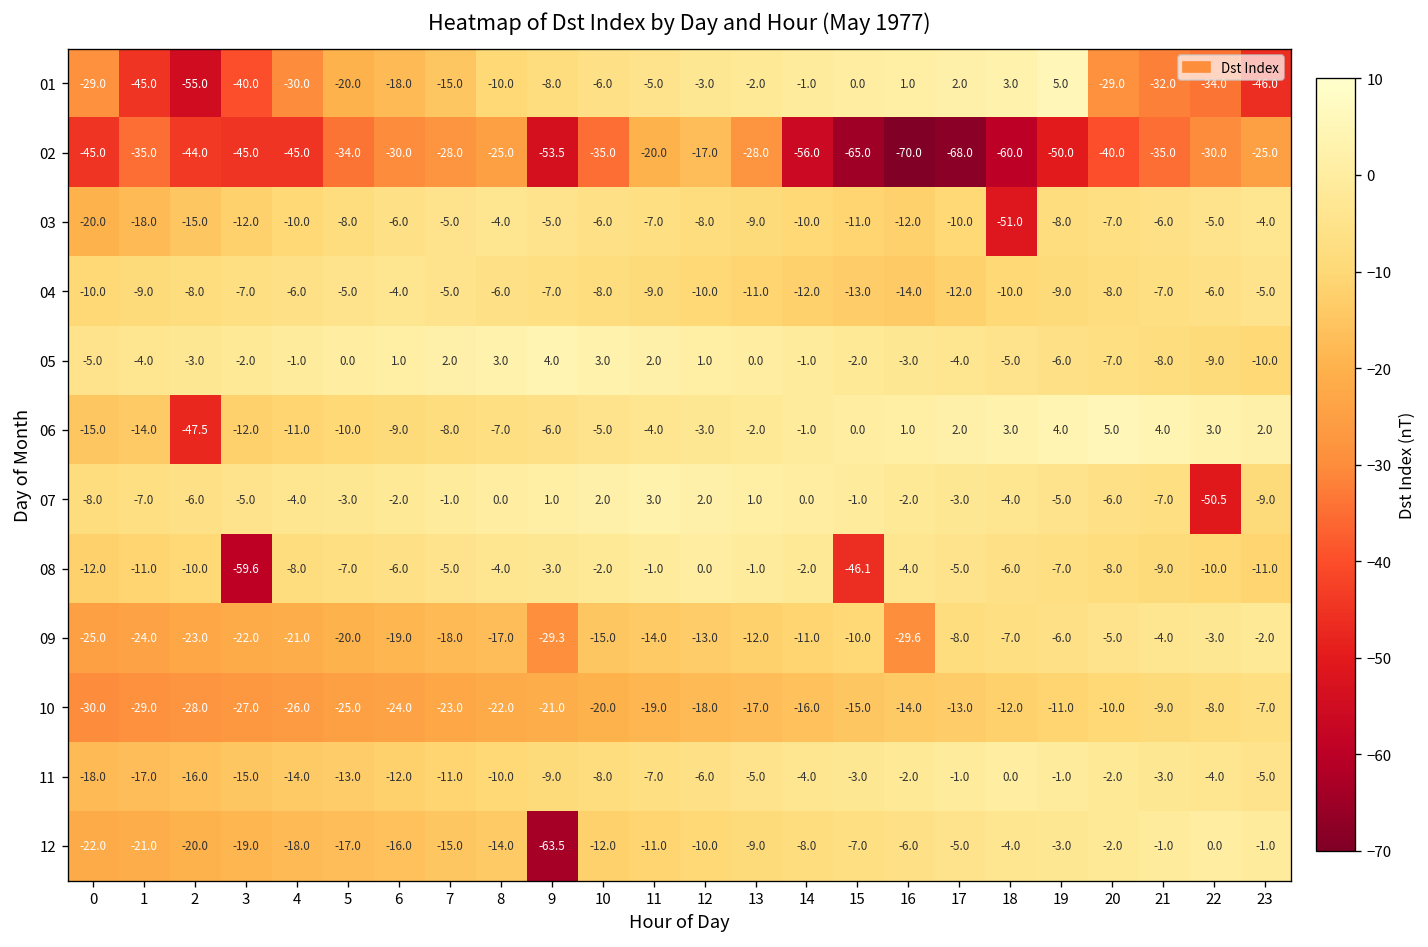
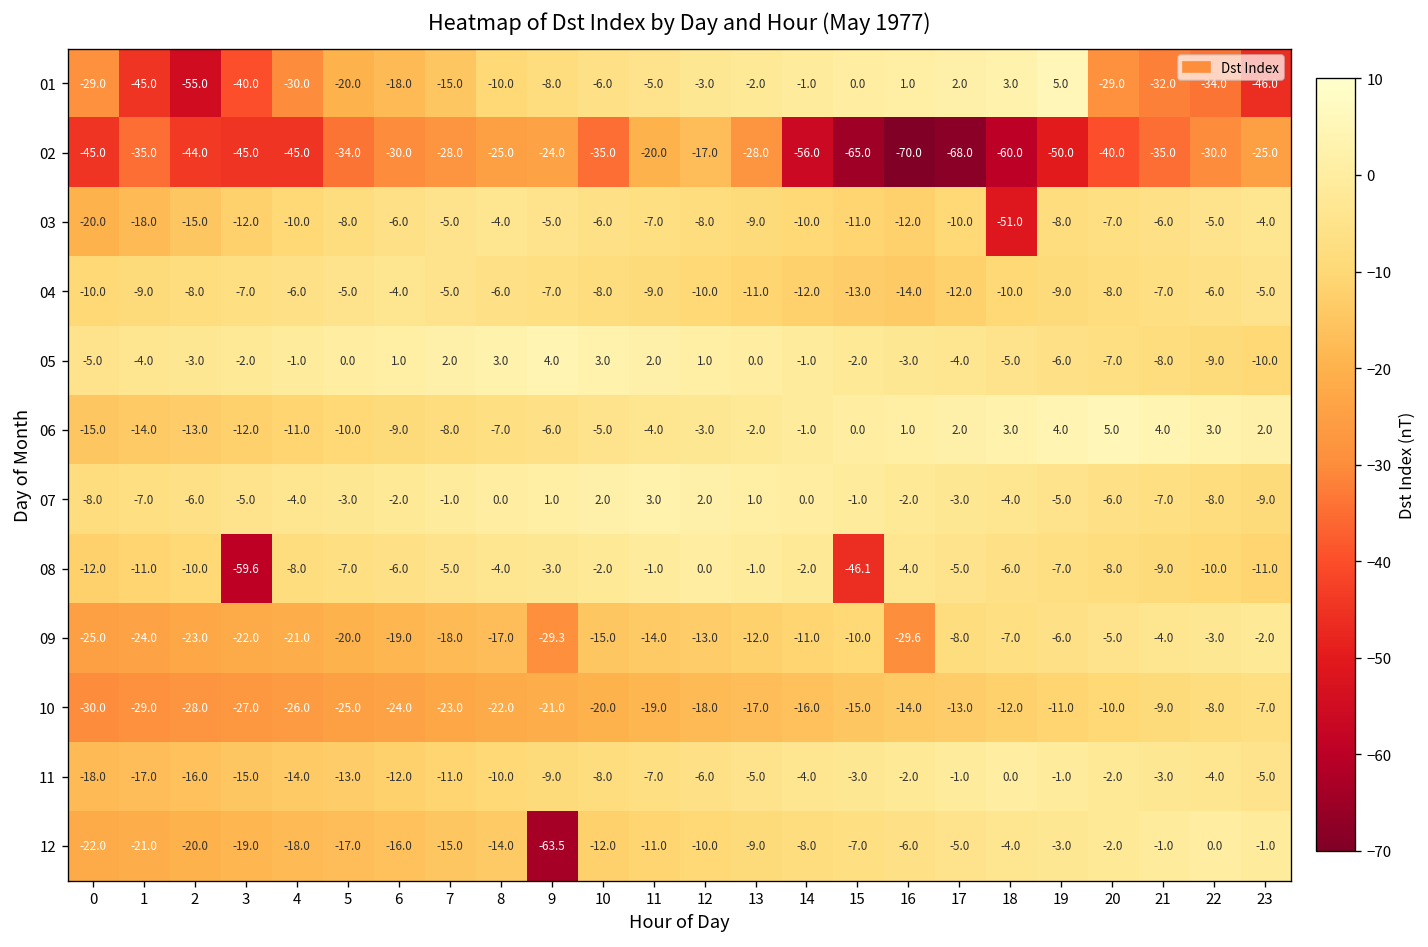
  {
    "02": {
      "0": -45.0,
      "1": -35.0,
      "2": -44.0,
      "3": -45.0,
      "4": -45.0,
      "5": -34.0,
      "6": -30.0,
      "7": -28.0,
      "8": -25.0,
-     "9": -53.5,
+     "9": -24.0,
      "10": -35.0,
      "11": -20.0,
      "12": -17.0,
      "13": -28.0,
      "14": -56.0,
      "15": -65.0,
      "16": -70.0,
      "17": -68.0,
      "18": -60.0,
      "19": -50.0,
      "20": -40.0,
      "21": -35.0,
      "22": -30.0,
      "23": -25.0
    },
    "06": {
      "0": -15.0,
      "1": -14.0,
-     "2": -47.5,
+     "2": -13.0,
      "3": -12.0,
      "4": -11.0,
      "5": -10.0,
      "6": -9.0,
      "7": -8.0,
      "8": -7.0,
      "9": -6.0,
      "10": -5.0,
      "11": -4.0,
      "12": -3.0,
      "13": -2.0,
      "14": -1.0,
      "15": 0.0,
      "16": 1.0,
      "17": 2.0,
      "18": 3.0,
      "19": 4.0,
      "20": 5.0,
      "21": 4.0,
      "22": 3.0,
      "23": 2.0
    },
    "07": {
      "0": -8.0,
      "1": -7.0,
      "2": -6.0,
      "3": -5.0,
      "4": -4.0,
      "5": -3.0,
      "6": -2.0,
      "7": -1.0,
      "8": 0.0,
      "9": 1.0,
      "10": 2.0,
      "11": 3.0,
      "12": 2.0,
      "13": 1.0,
      "14": 0.0,
      "15": -1.0,
      "16": -2.0,
      "17": -3.0,
      "18": -4.0,
      "19": -5.0,
      "20": -6.0,
      "21": -7.0,
-     "22": -50.5,
+     "22": -8.0,
      "23": -9.0
    }
  }
